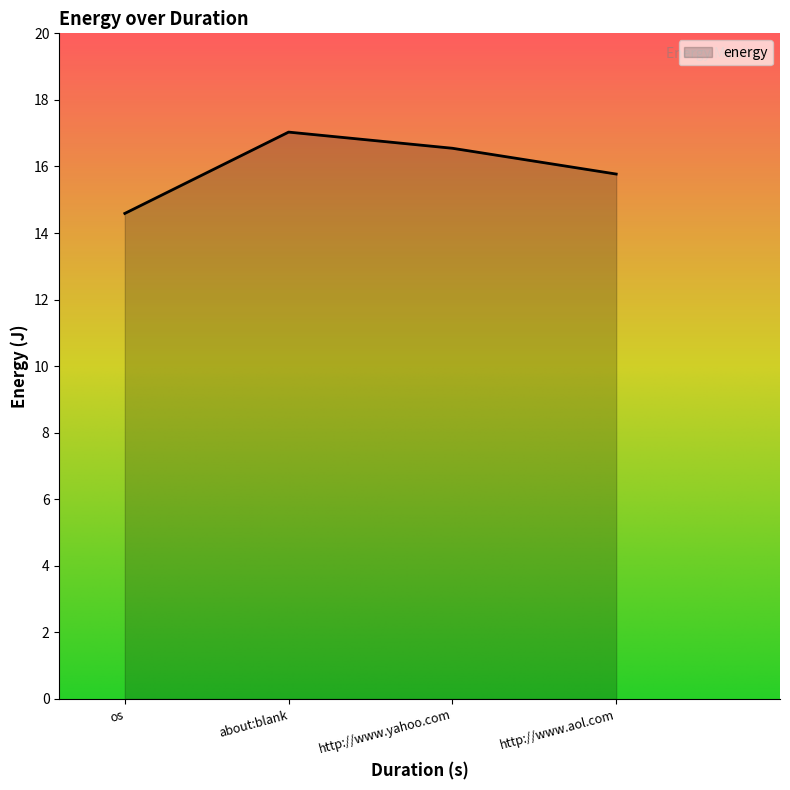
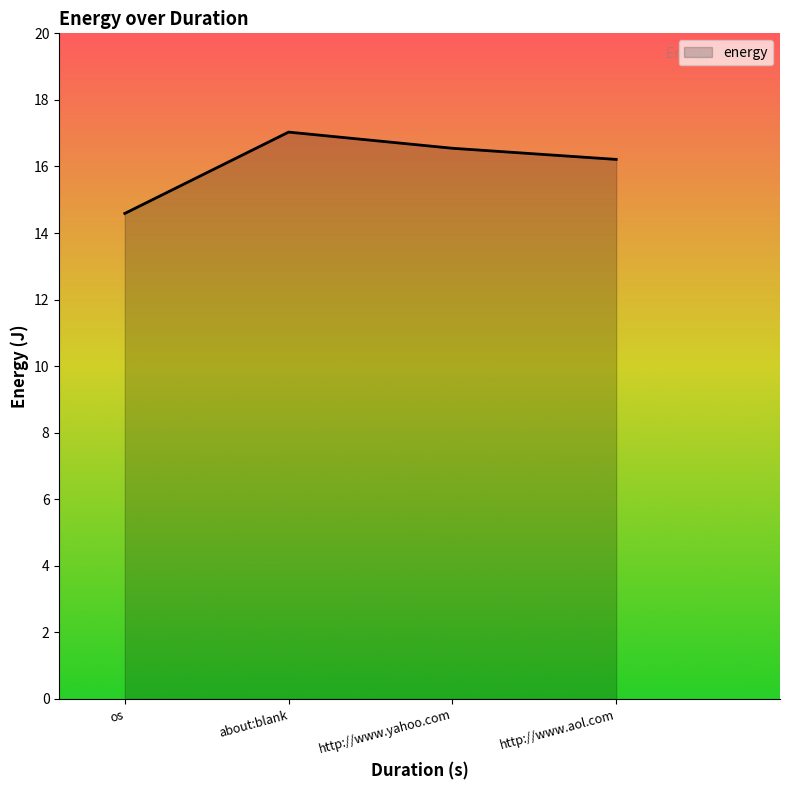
  {
    "os": 14.6,
    "about:blank": 17.0,
    "http://www.yahoo.com": 16.5,
-   "http://www.aol.com": 15.8
+   "http://www.aol.com": 16.2
  }
